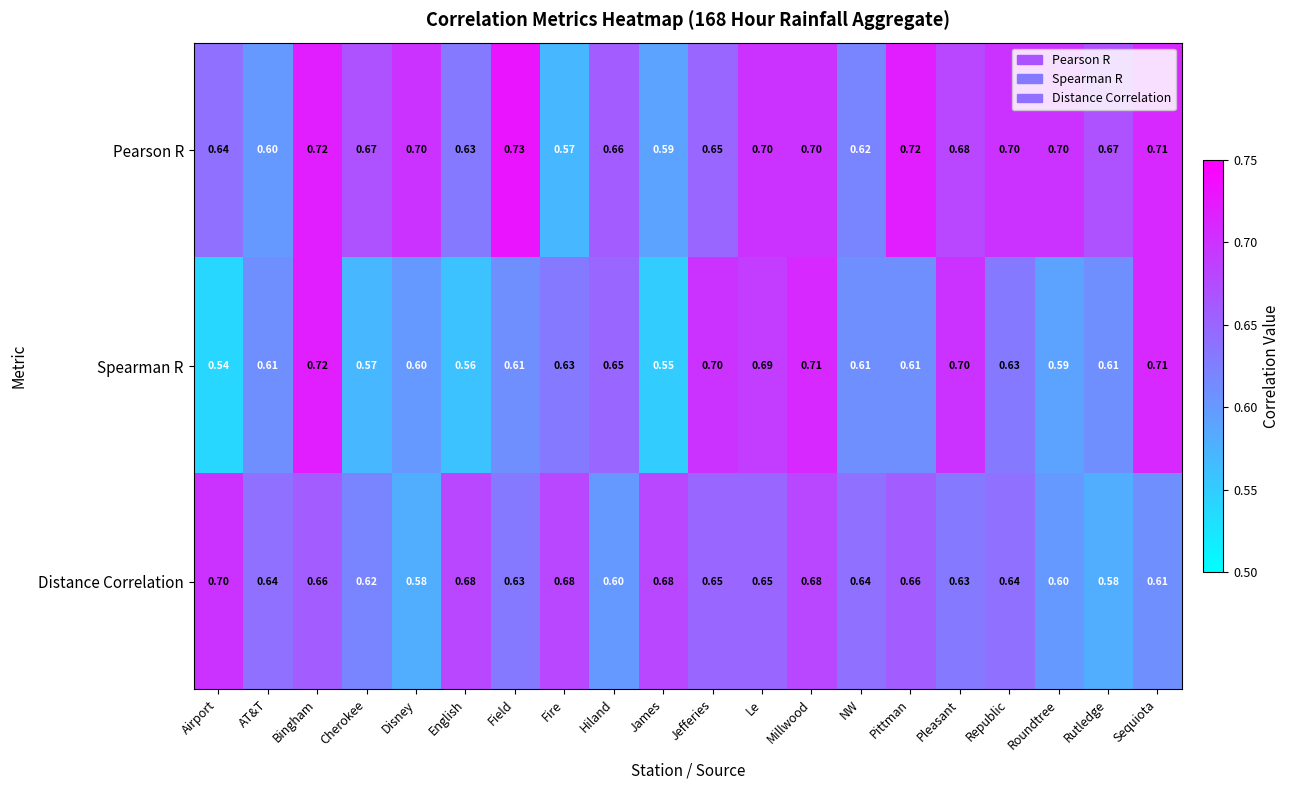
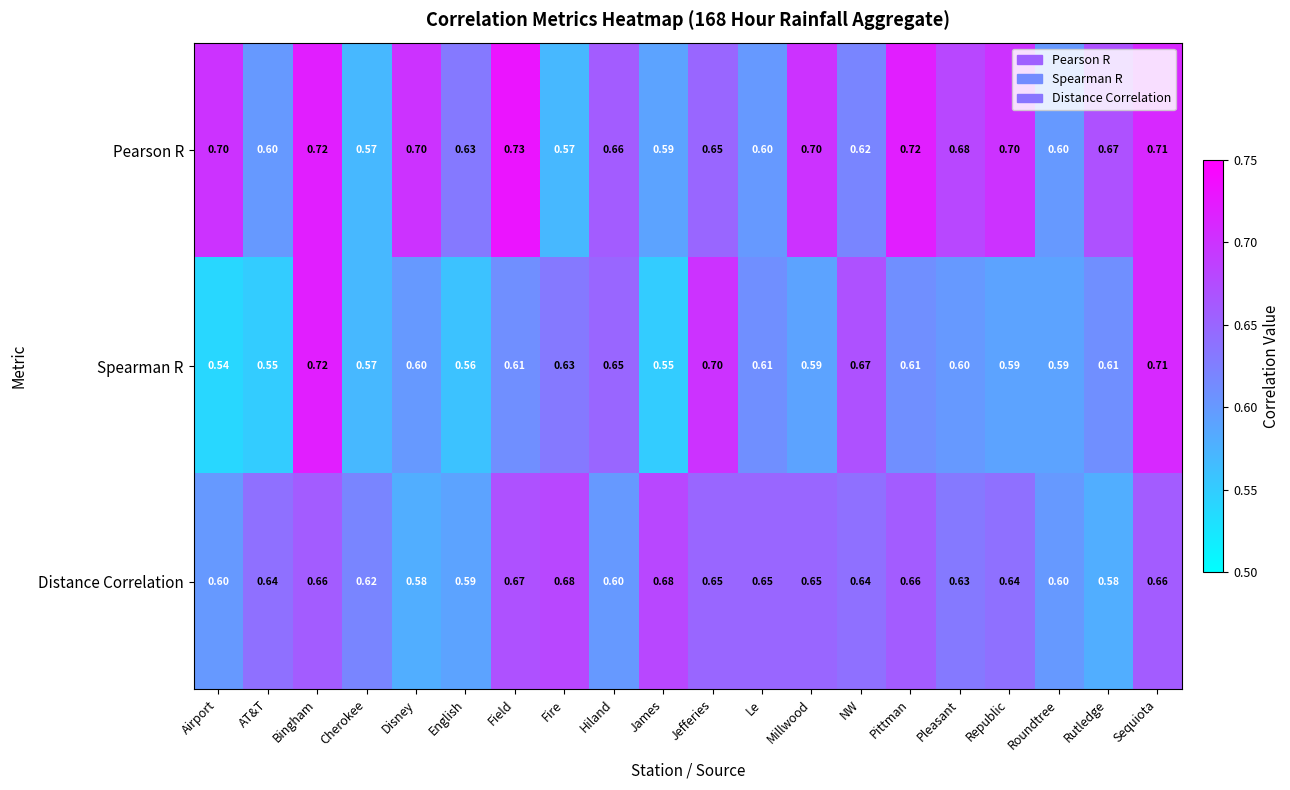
  {
    "Pearson R": {
-     "Airport": 0.64,
+     "Airport": 0.70,
      "AT&T": 0.60,
      "Bingham": 0.72,
-     "Cherokee": 0.67,
+     "Cherokee": 0.57,
      "Disney": 0.70,
      "English": 0.63,
      "Field": 0.73,
      "Fire": 0.57,
      "Hiland": 0.66,
      "James": 0.59,
      "Jefferies": 0.65,
-     "Le": 0.70,
+     "Le": 0.60,
      "Millwood": 0.70,
      "NW": 0.62,
      "Pittman": 0.72,
      "Pleasant": 0.68,
      "Republic": 0.70,
-     "Roundtree": 0.70,
+     "Roundtree": 0.60,
      "Rutledge": 0.67,
      "Sequiota": 0.71
    },
    "Spearman R": {
      "Airport": 0.54,
-     "AT&T": 0.61,
+     "AT&T": 0.55,
      "Bingham": 0.72,
      "Cherokee": 0.57,
      "Disney": 0.60,
      "English": 0.56,
      "Field": 0.61,
      "Fire": 0.63,
      "Hiland": 0.65,
      "James": 0.55,
      "Jefferies": 0.70,
-     "Le": 0.69,
-     "Millwood": 0.71,
-     "NW": 0.61,
+     "Le": 0.61,
+     "Millwood": 0.59,
+     "NW": 0.67,
      "Pittman": 0.61,
-     "Pleasant": 0.70,
-     "Republic": 0.63,
+     "Pleasant": 0.60,
+     "Republic": 0.59,
      "Roundtree": 0.59,
      "Rutledge": 0.61,
      "Sequiota": 0.71
    },
    "Distance Correlation": {
-     "Airport": 0.70,
+     "Airport": 0.60,
      "AT&T": 0.64,
      "Bingham": 0.66,
      "Cherokee": 0.62,
      "Disney": 0.58,
-     "English": 0.68,
-     "Field": 0.63,
+     "English": 0.59,
+     "Field": 0.67,
      "Fire": 0.68,
      "Hiland": 0.60,
      "James": 0.68,
      "Jefferies": 0.65,
      "Le": 0.65,
-     "Millwood": 0.68,
+     "Millwood": 0.65,
      "NW": 0.64,
      "Pittman": 0.66,
      "Pleasant": 0.63,
      "Republic": 0.64,
      "Roundtree": 0.60,
      "Rutledge": 0.58,
-     "Sequiota": 0.61
+     "Sequiota": 0.66
    }
  }
